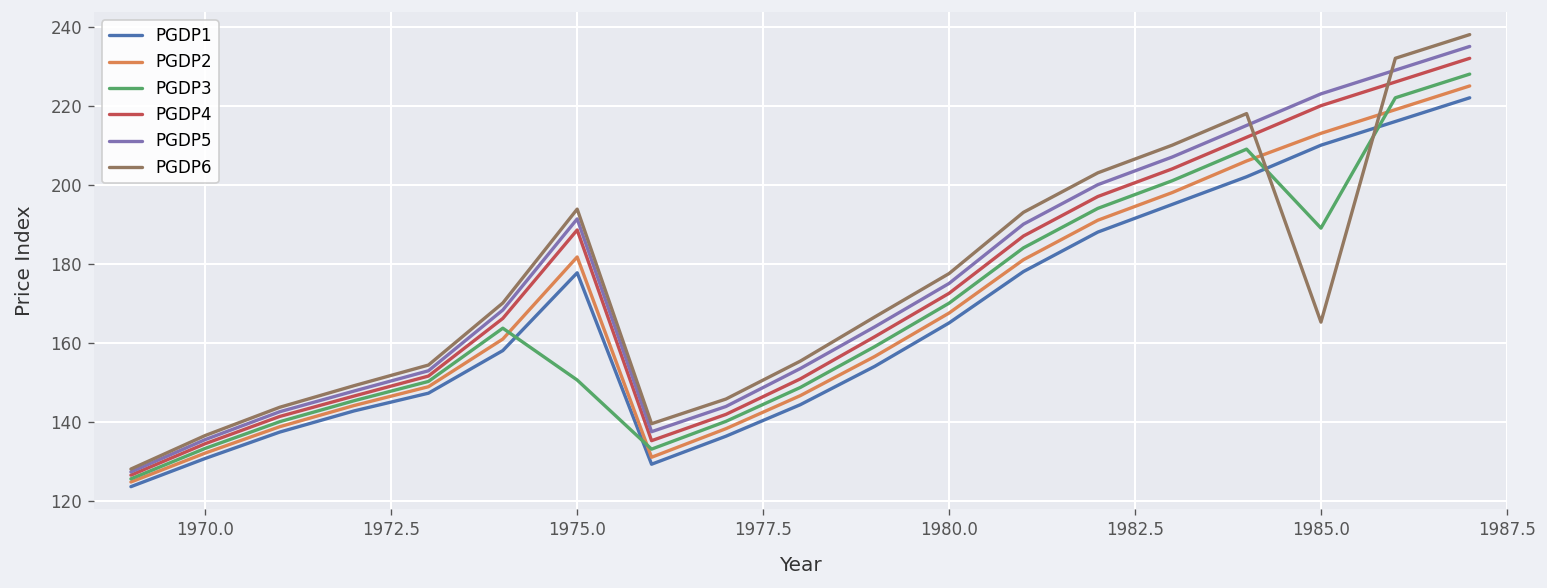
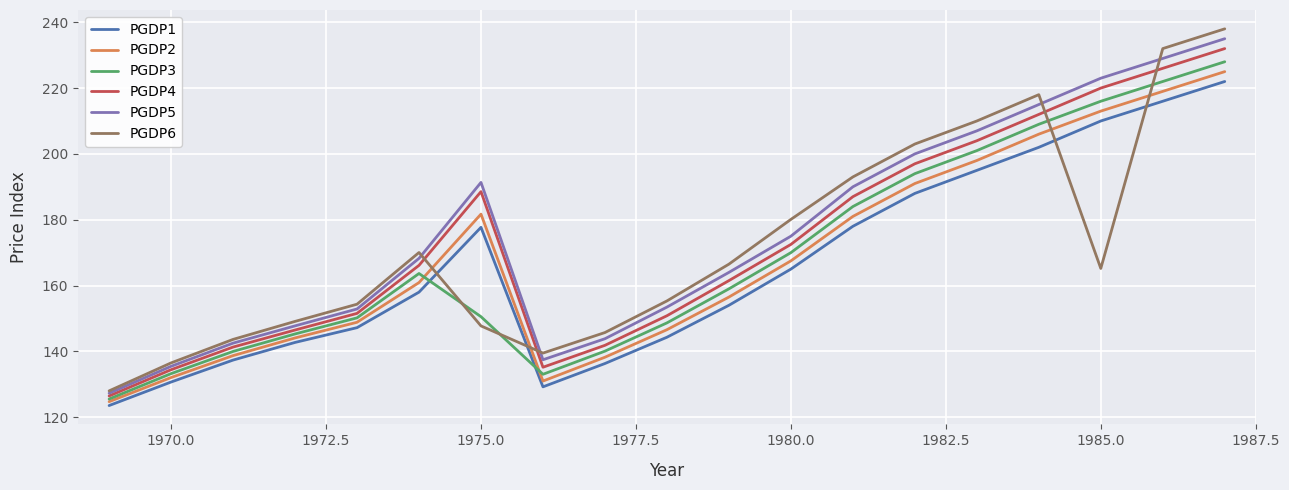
  {
    "PGDP3": {
      "1970.0": 133,
      "1975.0": 151,
      "1980.0": 170,
-     "1985.0": 189
+     "1985.0": 216
    },
    "PGDP6": {
      "1970.0": 137,
-     "1975.0": 194,
-     "1980.0": 178,
+     "1975.0": 148,
+     "1980.0": 180,
      "1985.0": 165
    }
  }
